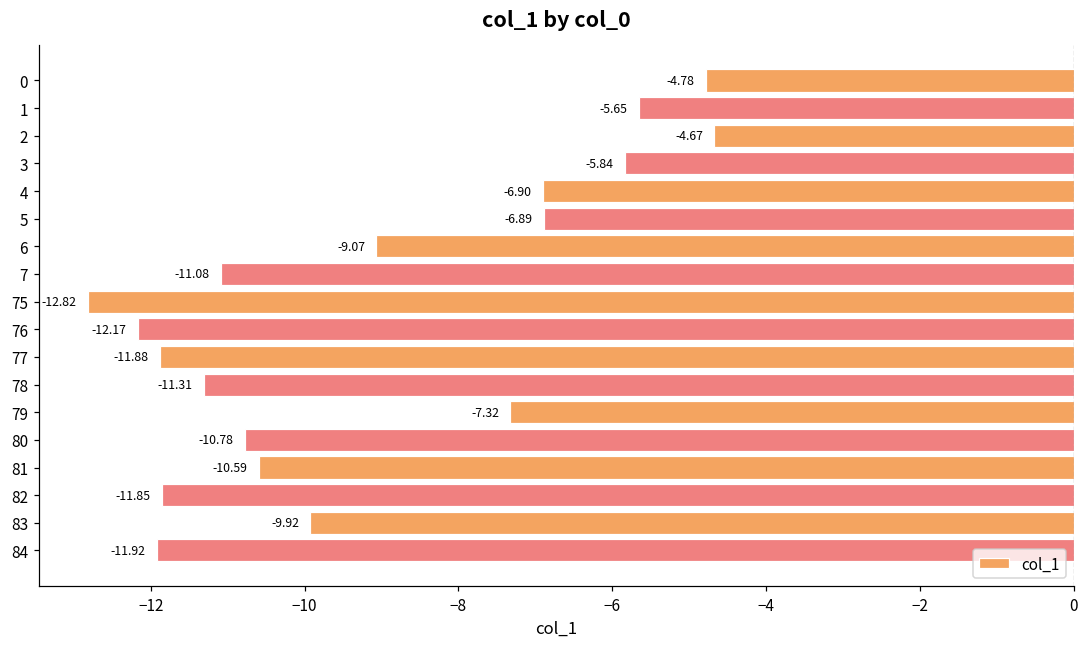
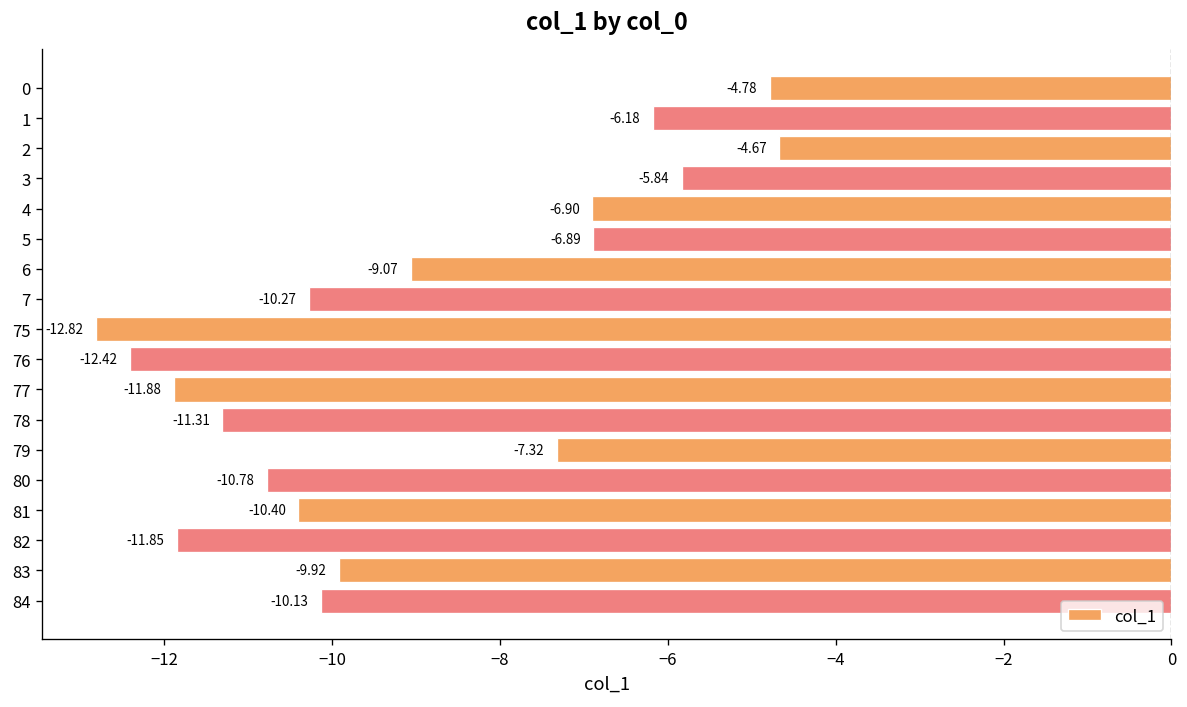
  {
    "0": -4.78,
-   "1": -5.65,
+   "1": -6.18,
    "2": -4.67,
    "3": -5.84,
    "4": -6.90,
    "5": -6.89,
    "6": -9.07,
-   "7": -11.08,
+   "7": -10.27,
    "75": -12.82,
-   "76": -12.17,
+   "76": -12.42,
    "77": -11.88,
    "78": -11.31,
    "79": -7.32,
    "80": -10.78,
-   "81": -10.59,
+   "81": -10.40,
    "82": -11.85,
    "83": -9.92,
-   "84": -11.92
+   "84": -10.13
  }
